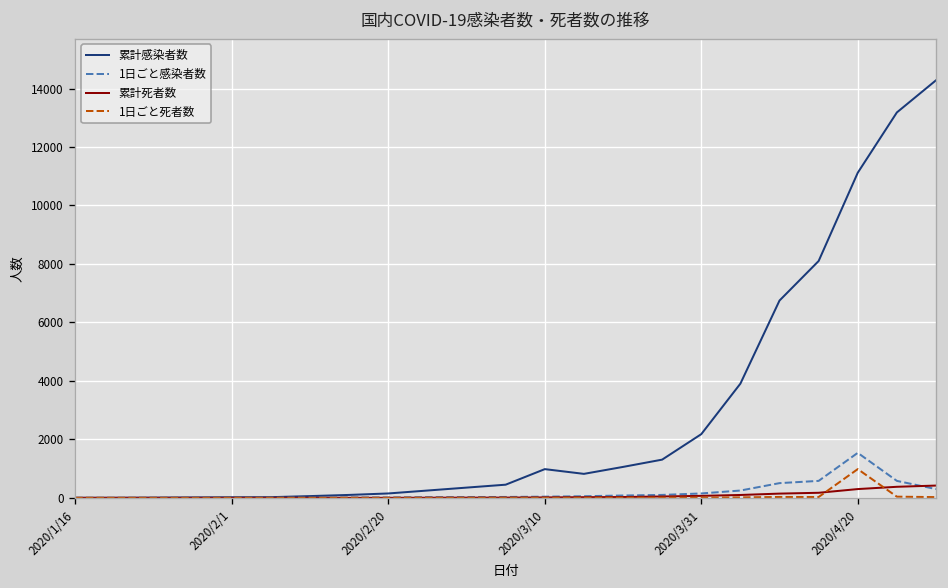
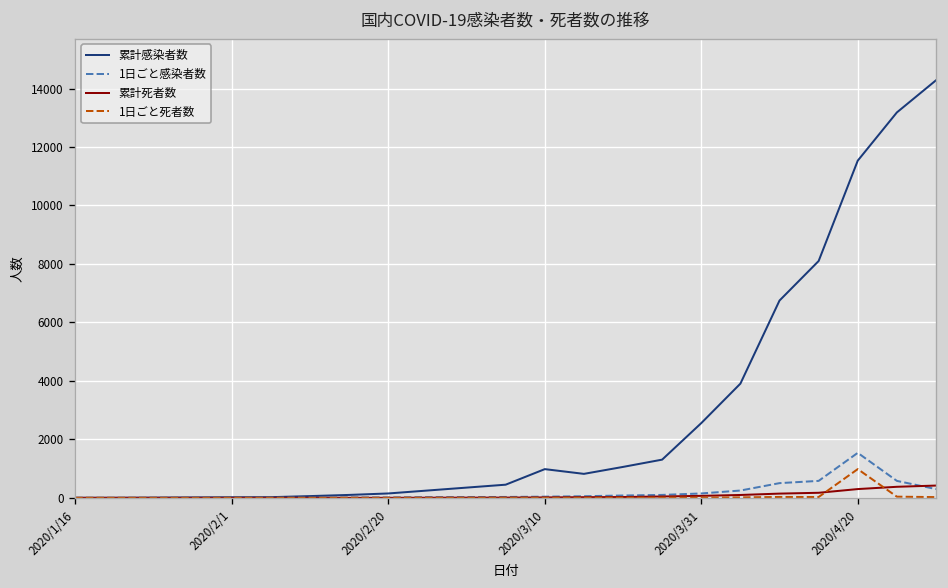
  {
    "累計感染者数": {
      "2020/2/20": 200,
      "2020/3/10": 1000,
-     "2020/3/31": 2200,
-     "2020/4/20": 11100
+     "2020/3/31": 2600,
+     "2020/4/20": 11500
    },
    "1日ごと感染者数": {
      "2020/4/20": 1500
    },
    "累計死者数": {
      "2020/4/20": 300
    },
    "1日ごと死者数": {
      "2020/4/20": 1000
    }
  }
